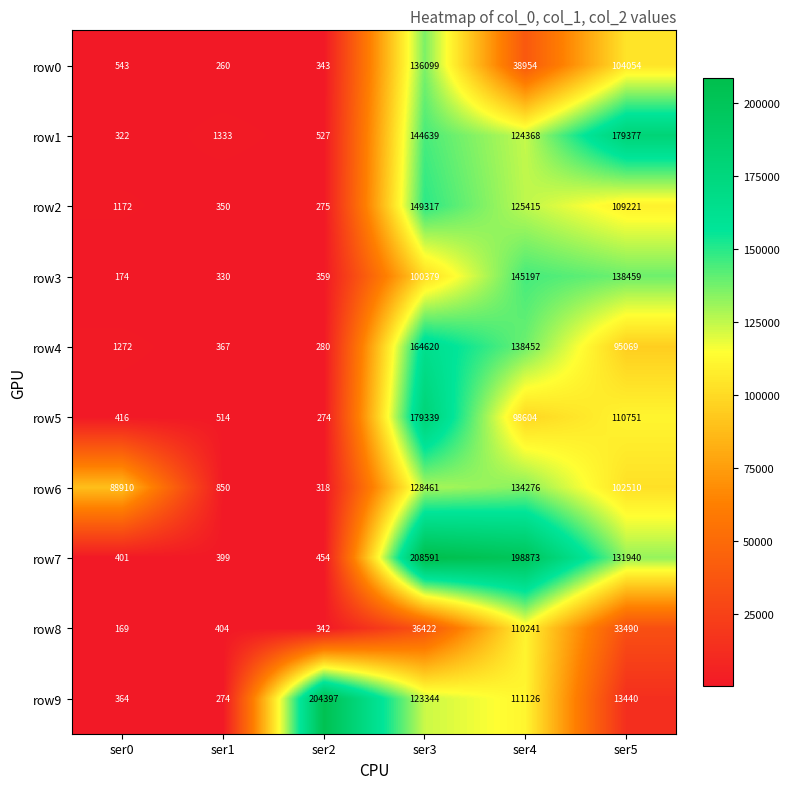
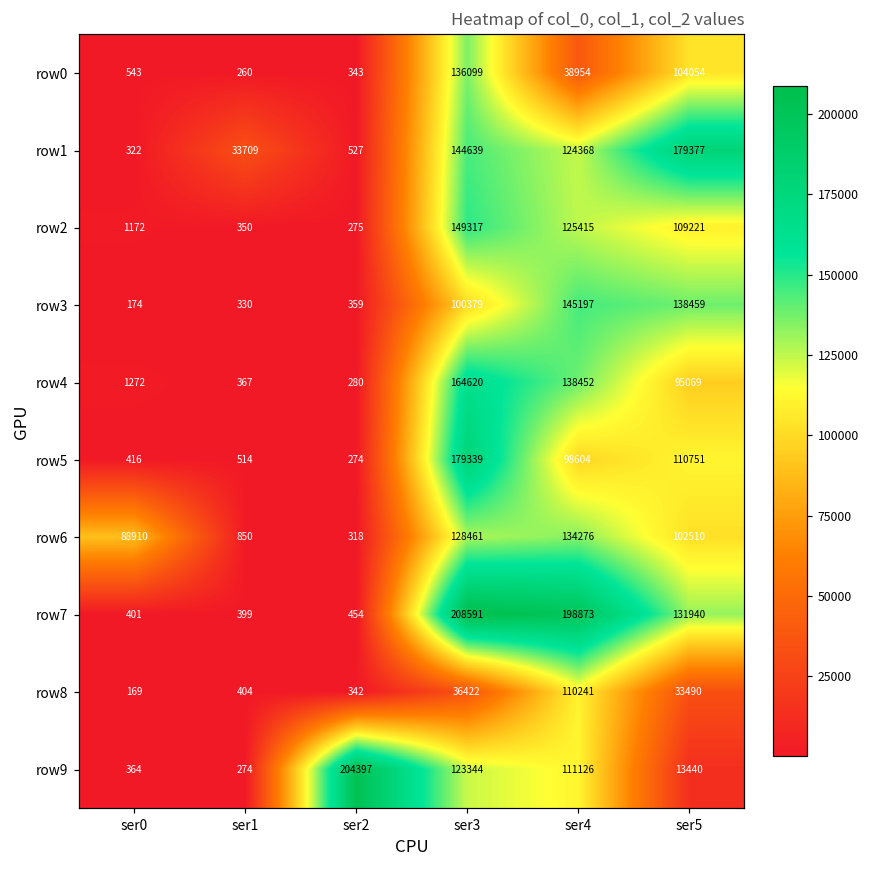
  {
    "row0": {
      "ser0": 543,
      "ser1": 260,
      "ser2": 343,
      "ser3": 136099,
      "ser4": 38954,
      "ser5": 104054
    },
    "row1": {
      "ser0": 322,
-     "ser1": 1333,
+     "ser1": 33709,
      "ser2": 527,
      "ser3": 144639,
      "ser4": 124368,
      "ser5": 179377
    },
    "row2": {
      "ser0": 1172,
      "ser1": 350,
      "ser2": 275,
      "ser3": 149317,
      "ser4": 125415,
      "ser5": 109221
    },
    "row3": {
      "ser0": 174,
      "ser1": 330,
      "ser2": 359,
      "ser3": 100379,
      "ser4": 145197,
      "ser5": 138459
    },
    "row4": {
      "ser0": 1272,
      "ser1": 367,
      "ser2": 280,
      "ser3": 164620,
      "ser4": 138452,
      "ser5": 95069
    },
    "row5": {
      "ser0": 416,
      "ser1": 514,
      "ser2": 274,
      "ser3": 179339,
      "ser4": 98604,
      "ser5": 110751
    },
    "row6": {
      "ser0": 88910,
      "ser1": 850,
      "ser2": 318,
      "ser3": 128461,
      "ser4": 134276,
      "ser5": 102510
    },
    "row7": {
      "ser0": 401,
      "ser1": 399,
      "ser2": 454,
      "ser3": 208591,
      "ser4": 198873,
      "ser5": 131940
    },
    "row8": {
      "ser0": 169,
      "ser1": 404,
      "ser2": 342,
      "ser3": 36422,
      "ser4": 110241,
      "ser5": 33490
    },
    "row9": {
      "ser0": 364,
      "ser1": 274,
      "ser2": 204397,
      "ser3": 123344,
      "ser4": 111126,
      "ser5": 13440
    }
  }
